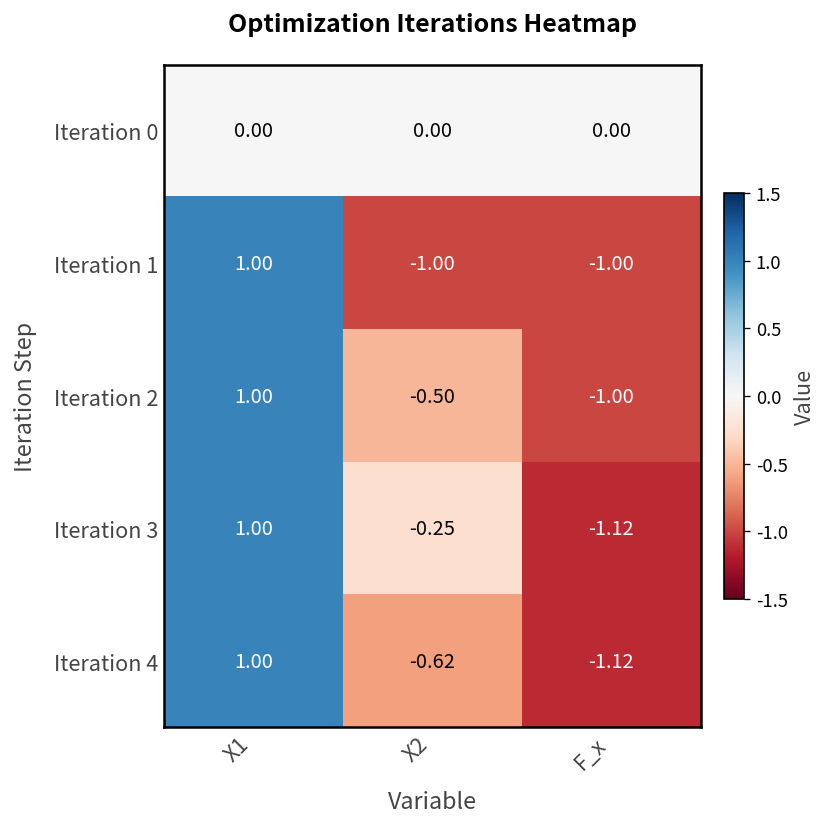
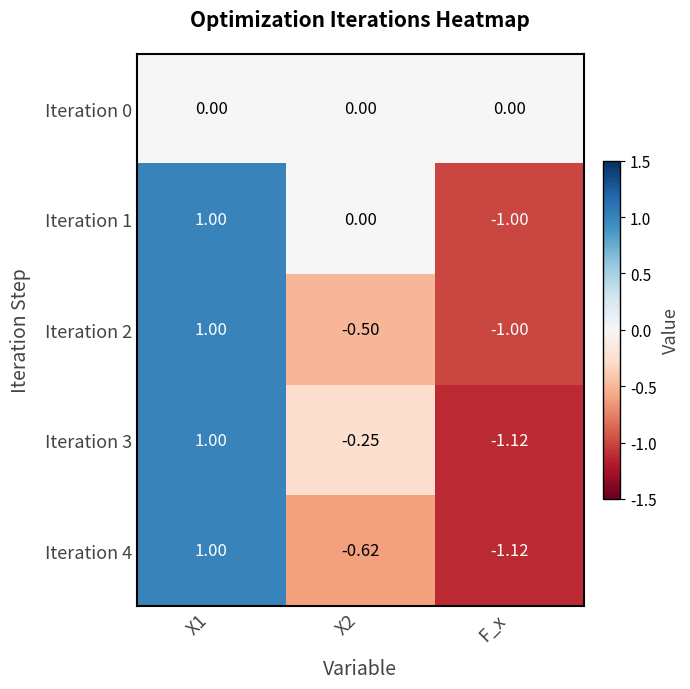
  {
    "Iteration 0": {
      "X1": 0.00,
      "X2": 0.00,
      "F_x": 0.00
    },
    "Iteration 1": {
      "X1": 1.00,
-     "X2": -1.00,
+     "X2": 0.00,
      "F_x": -1.00
    },
    "Iteration 2": {
      "X1": 1.00,
      "X2": -0.50,
      "F_x": -1.00
    },
    "Iteration 3": {
      "X1": 1.00,
      "X2": -0.25,
      "F_x": -1.12
    },
    "Iteration 4": {
      "X1": 1.00,
      "X2": -0.62,
      "F_x": -1.12
    }
  }
